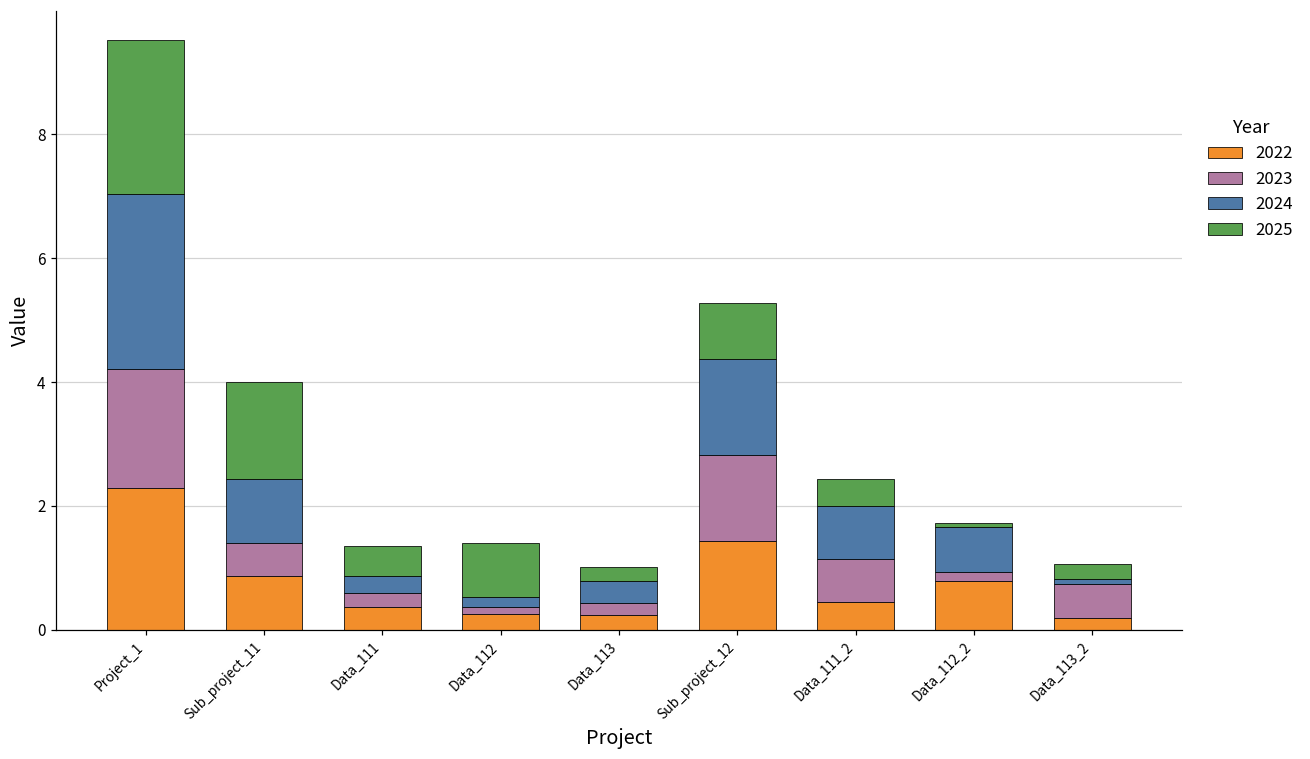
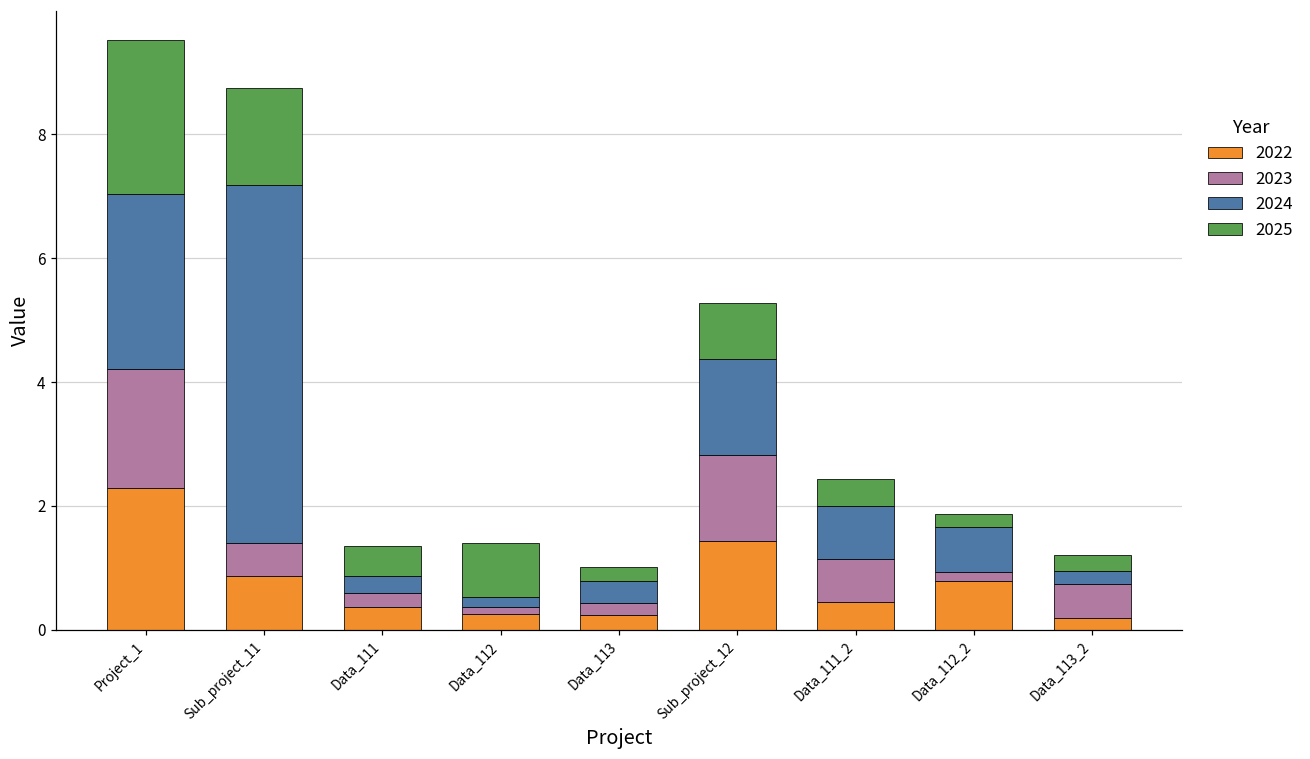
  {
    "2022": {
      "Project_1": 2.3,
      "Sub_project_11": 0.9,
      "Data_111": 0.4,
      "Data_112": 0.3,
      "Data_113": 0.2,
      "Sub_project_12": 1.4,
      "Data_111_2": 0.5,
      "Data_112_2": 0.8,
      "Data_113_2": 0.2
    },
    "2023": {
      "Project_1": 1.9,
      "Sub_project_11": 0.5,
      "Data_111": 0.2,
      "Data_112": 0.1,
      "Data_113": 0.2,
      "Sub_project_12": 1.4,
      "Data_111_2": 0.7,
      "Data_112_2": 0.2,
      "Data_113_2": 0.5
    },
    "2024": {
      "Project_1": 2.8,
-     "Sub_project_11": 1.0,
+     "Sub_project_11": 5.8,
      "Data_111": 0.3,
      "Data_112": 0.2,
      "Data_113": 0.3,
      "Sub_project_12": 1.5,
      "Data_111_2": 0.9,
      "Data_112_2": 0.7,
-     "Data_113_2": 0.1
+     "Data_113_2": 0.2
    },
    "2025": {
      "Project_1": 2.5,
      "Sub_project_11": 1.6,
      "Data_111": 0.5,
      "Data_112": 0.9,
      "Data_113": 0.2,
      "Sub_project_12": 0.9,
      "Data_111_2": 0.4,
-     "Data_112_2": 0.1,
+     "Data_112_2": 0.2,
      "Data_113_2": 0.3
    }
  }
